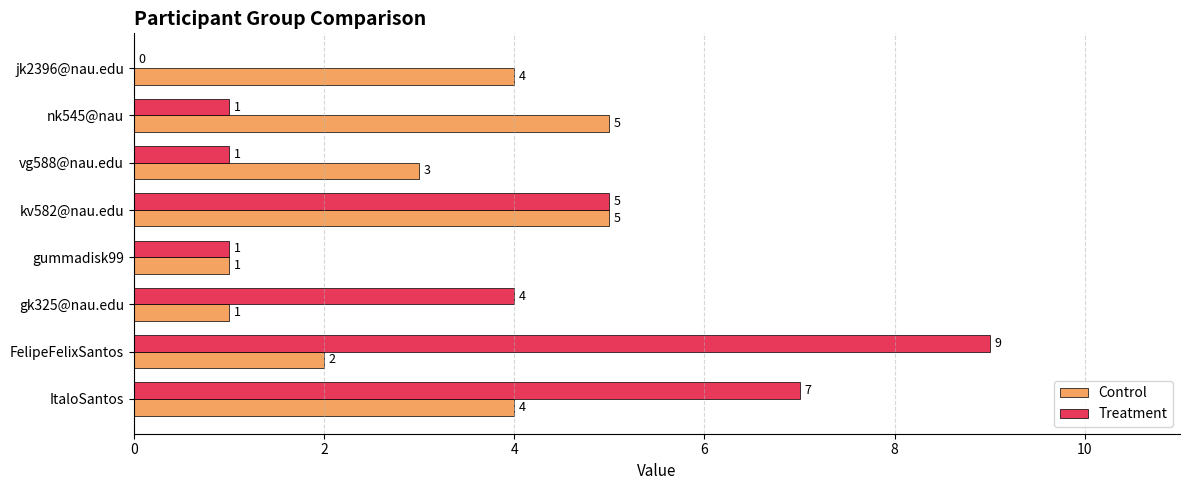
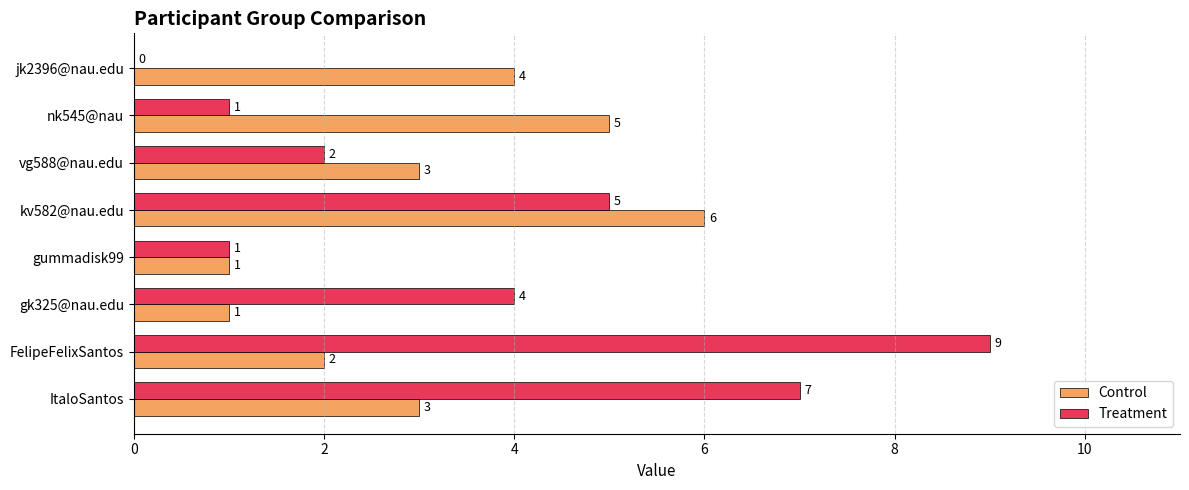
  {
    "Control": {
      "jk2396@nau.edu": 4,
      "nk545@nau": 5,
      "vg588@nau.edu": 3,
-     "kv582@nau.edu": 5,
+     "kv582@nau.edu": 6,
      "gummadisk99": 1,
      "gk325@nau.edu": 1,
      "FelipeFelixSantos": 2,
-     "ItaloSantos": 4
+     "ItaloSantos": 3
    },
    "Treatment": {
      "jk2396@nau.edu": 0,
      "nk545@nau": 1,
-     "vg588@nau.edu": 1,
+     "vg588@nau.edu": 2,
      "kv582@nau.edu": 5,
      "gummadisk99": 1,
      "gk325@nau.edu": 4,
      "FelipeFelixSantos": 9,
      "ItaloSantos": 7
    }
  }
